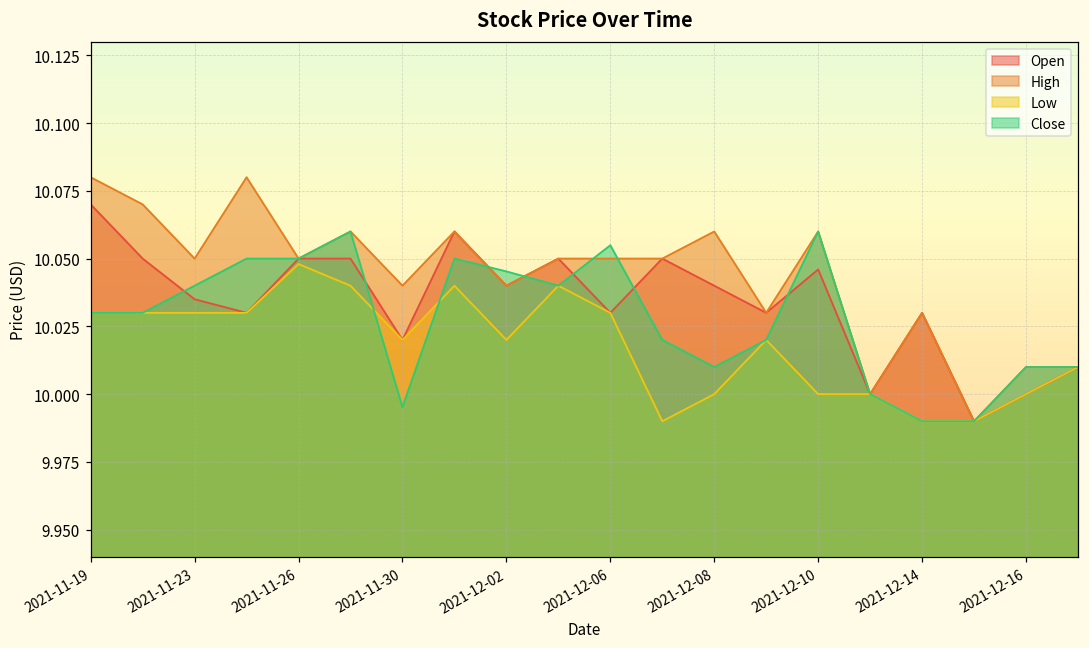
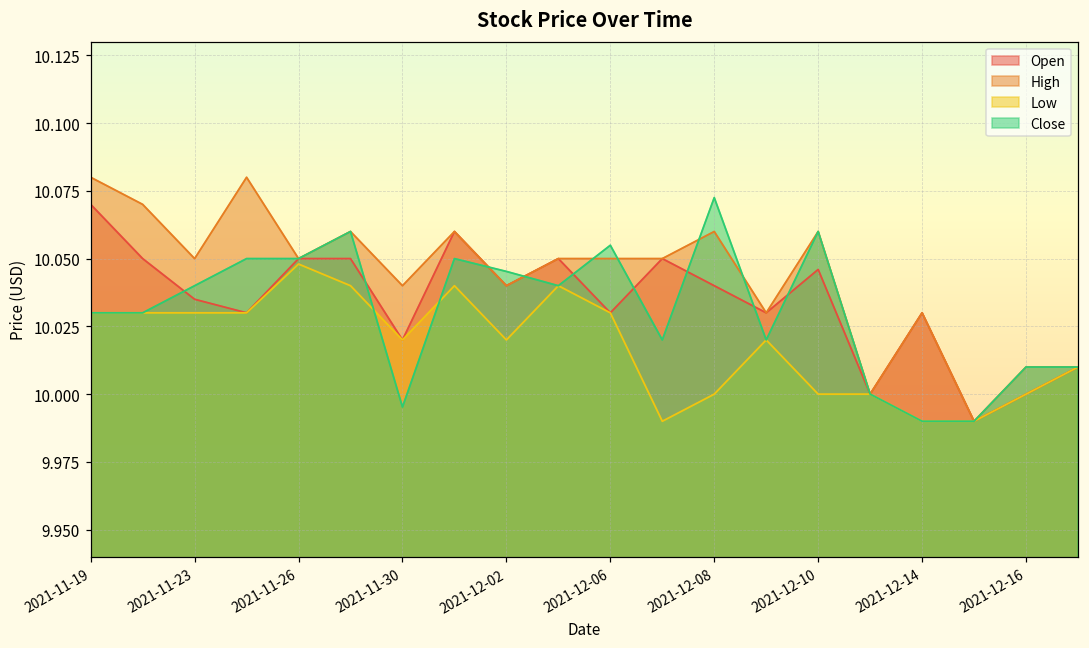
  {
    "Close": {
      "2021-11-23": 10.040,
      "2021-11-30": 9.995,
      "2021-12-02": 10.045,
      "2021-12-06": 10.055,
-     "2021-12-08": 10.010
+     "2021-12-08": 10.072
    }
  }
